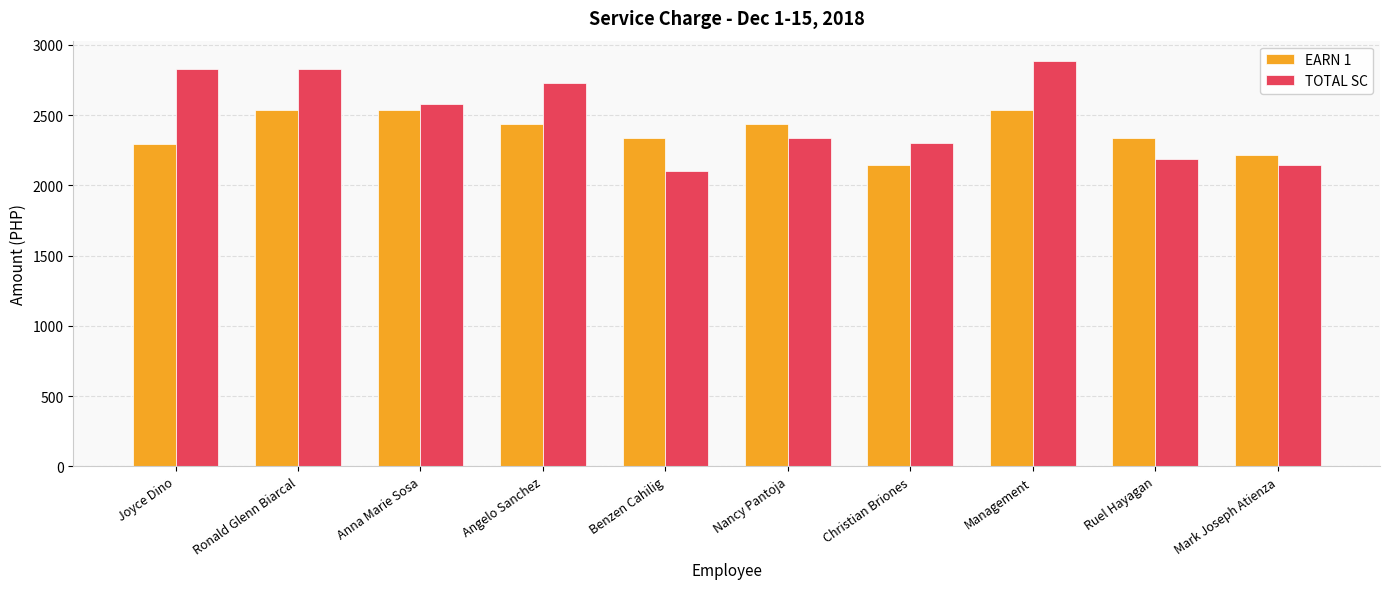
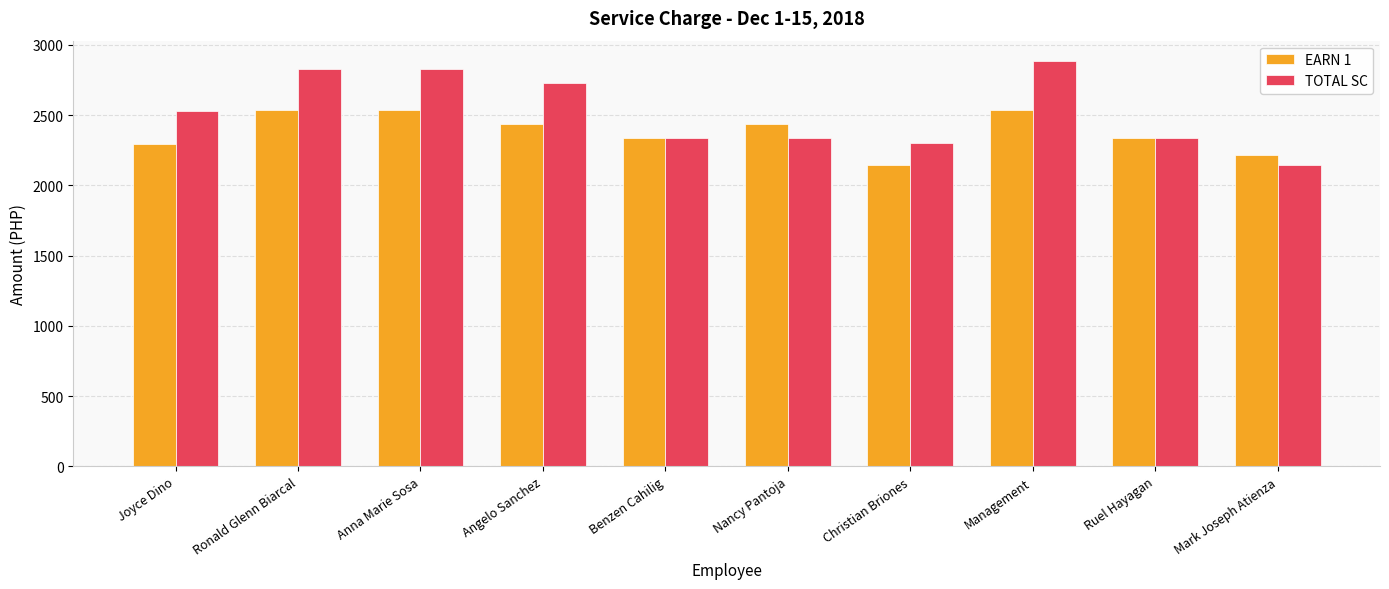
  {
    "EARN 1": {
      "Joyce Dino": 2290,
      "Ronald Glenn Biarcal": 2540,
      "Anna Marie Sosa": 2540,
      "Angelo Sanchez": 2440,
      "Benzen Cahilig": 2340,
      "Nancy Pantoja": 2440,
      "Christian Briones": 2150,
      "Management": 2540,
      "Ruel Hayagan": 2340,
      "Mark Joseph Atienza": 2210
    },
    "TOTAL SC": {
-     "Joyce Dino": 2830,
+     "Joyce Dino": 2530,
      "Ronald Glenn Biarcal": 2830,
-     "Anna Marie Sosa": 2580,
+     "Anna Marie Sosa": 2830,
      "Angelo Sanchez": 2730,
-     "Benzen Cahilig": 2100,
+     "Benzen Cahilig": 2340,
      "Nancy Pantoja": 2340,
      "Christian Briones": 2300,
      "Management": 2890,
-     "Ruel Hayagan": 2190,
+     "Ruel Hayagan": 2340,
      "Mark Joseph Atienza": 2150
    }
  }
